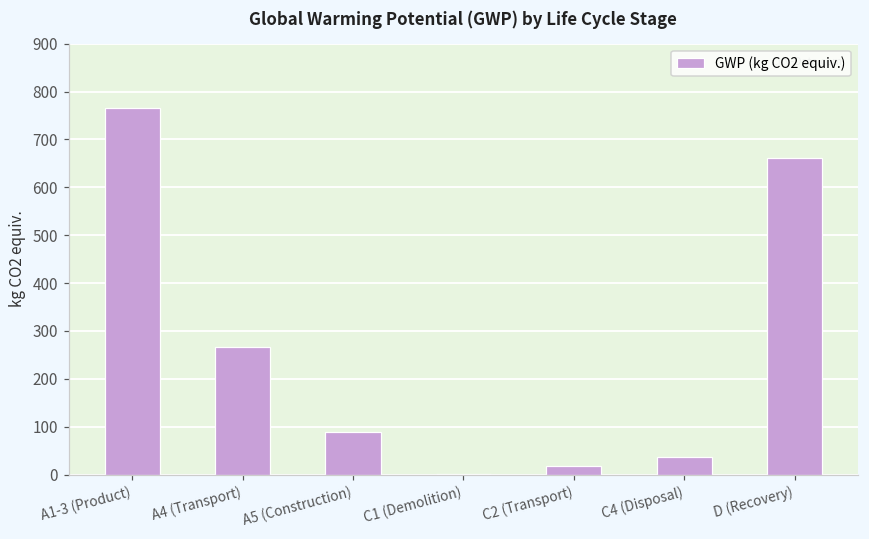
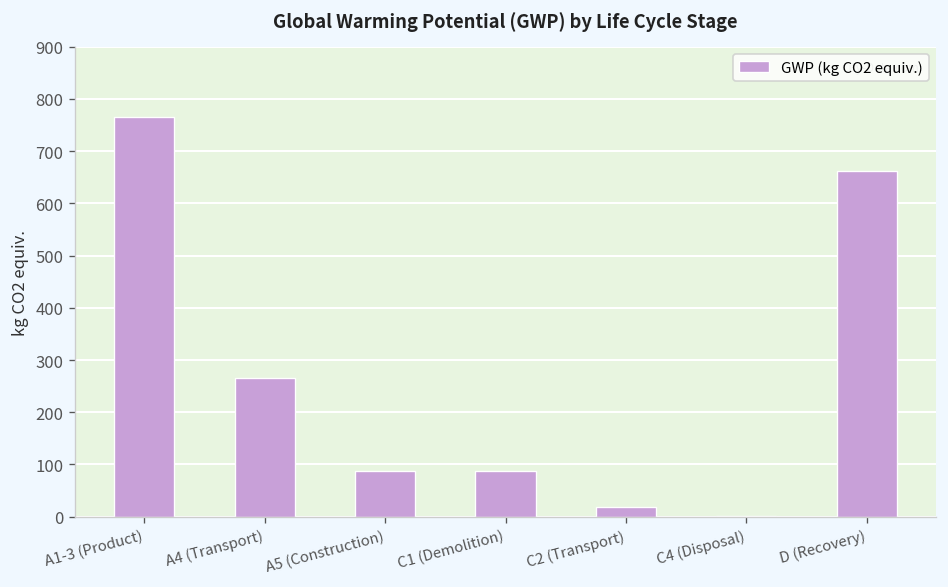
  {
    "A1-3 (Product)": 770,
    "A4 (Transport)": 270,
    "A5 (Construction)": 90,
-   "C1 (Demolition)": 0,
+   "C1 (Demolition)": 90,
    "C2 (Transport)": 20,
-   "C4 (Disposal)": 40,
+   "C4 (Disposal)": 0,
    "D (Recovery)": 660
  }
